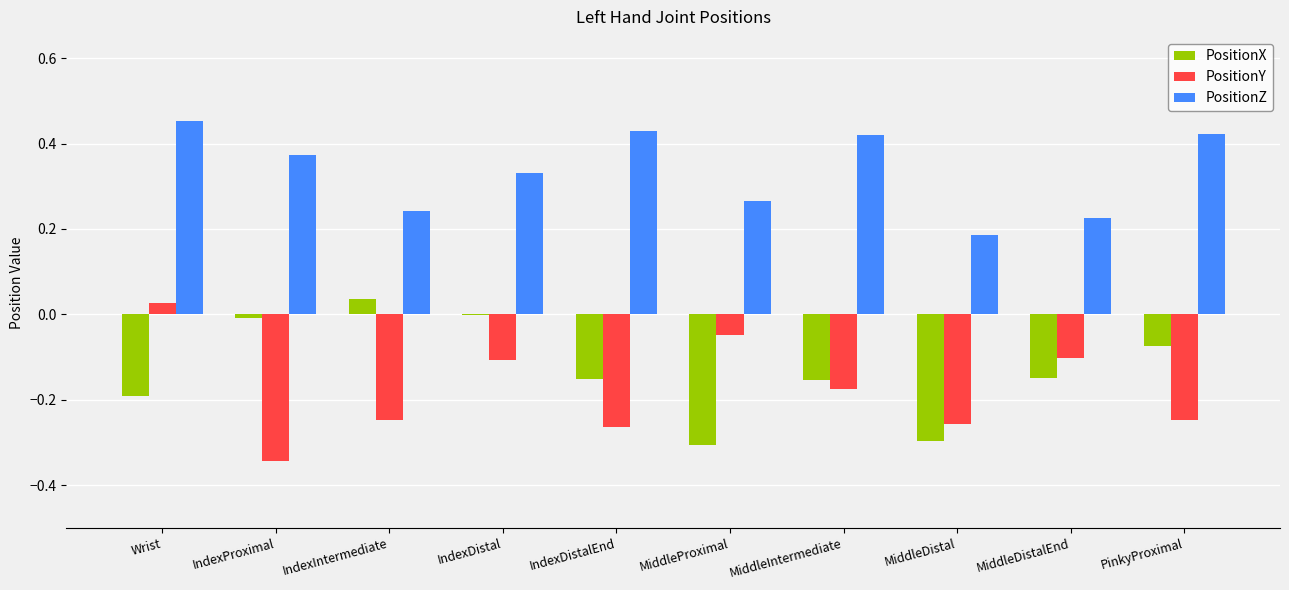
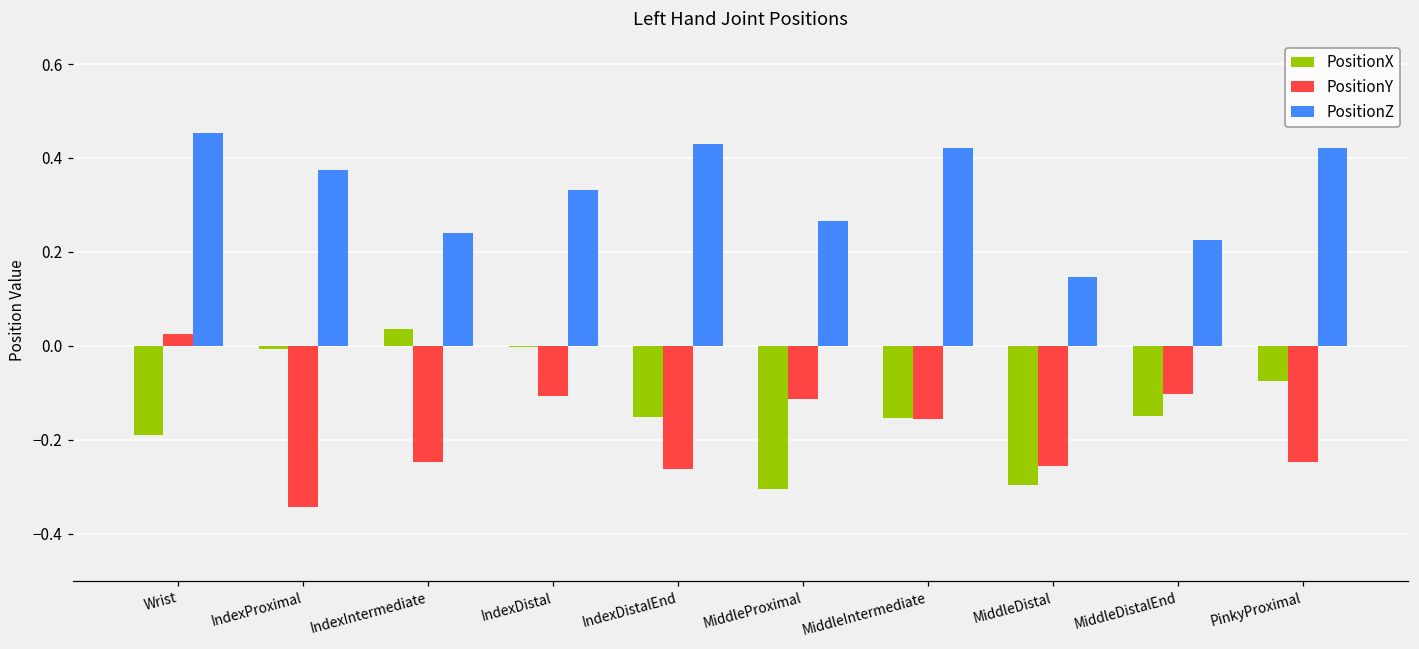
  {
    "PositionX": {
      "Wrist": -0.19,
      "IndexProximal": -0.01,
      "IndexIntermediate": 0.03,
      "IndexDistalEnd": -0.15,
      "MiddleProximal": -0.31,
      "MiddleIntermediate": -0.15,
      "MiddleDistal": -0.30,
      "MiddleDistalEnd": -0.15,
      "PinkyProximal": -0.07
    },
    "PositionY": {
      "Wrist": 0.03,
      "IndexProximal": -0.34,
      "IndexIntermediate": -0.25,
      "IndexDistal": -0.11,
      "IndexDistalEnd": -0.26,
-     "MiddleProximal": -0.05,
-     "MiddleIntermediate": -0.18,
+     "MiddleProximal": -0.11,
+     "MiddleIntermediate": -0.16,
      "MiddleDistal": -0.26,
      "MiddleDistalEnd": -0.10,
      "PinkyProximal": -0.25
    },
    "PositionZ": {
      "Wrist": 0.45,
      "IndexProximal": 0.37,
      "IndexIntermediate": 0.24,
      "IndexDistal": 0.33,
      "IndexDistalEnd": 0.43,
      "MiddleProximal": 0.27,
      "MiddleIntermediate": 0.42,
-     "MiddleDistal": 0.19,
+     "MiddleDistal": 0.15,
      "MiddleDistalEnd": 0.22,
      "PinkyProximal": 0.42
    }
  }
